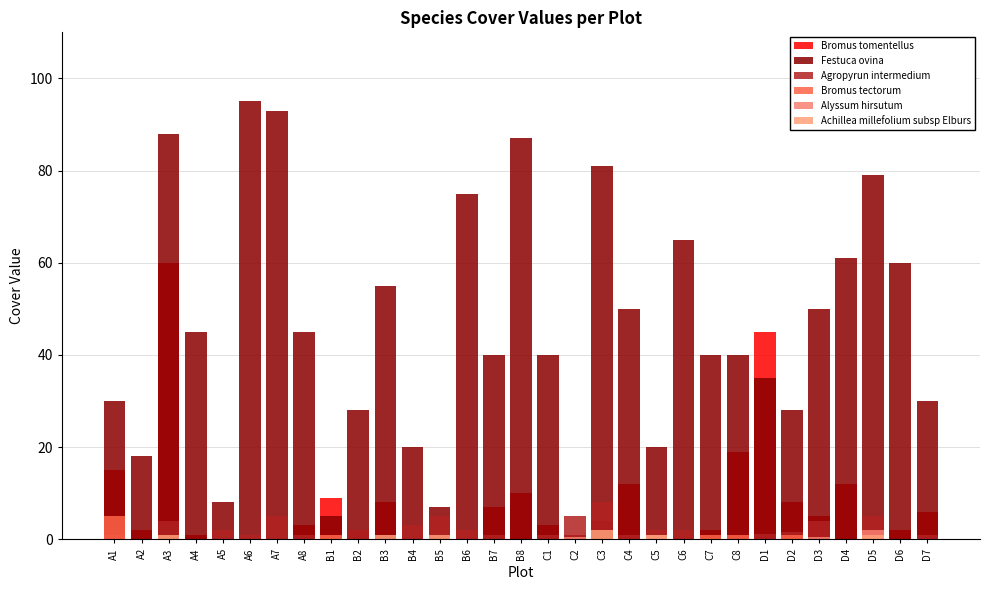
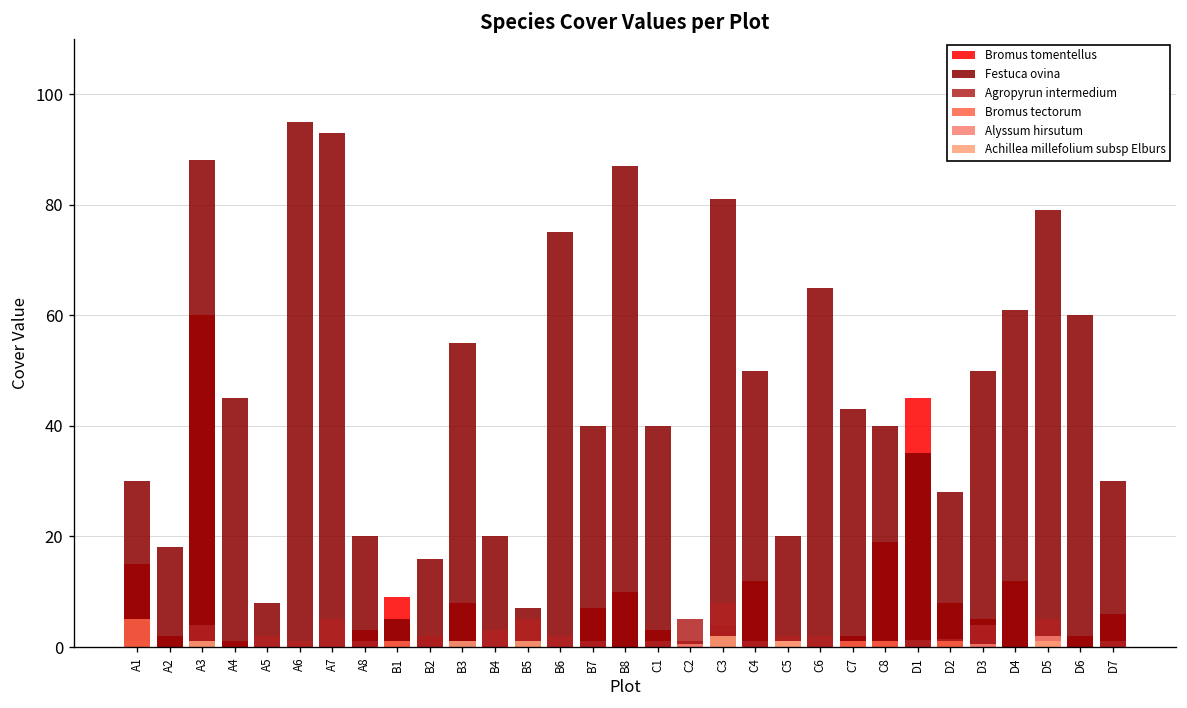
  {
    "Bromus tomentellus": {
      "A5": 0,
      "A6": 0,
      "A7": 0,
      "B1": 9,
      "B4": 0,
      "B6": 0,
      "C2": 0,
      "C5": 0,
      "C6": 0,
      "D1": 45
    },
    "Festuca ovina": {
      "A1": 30,
      "A2": 18,
      "A3": 88,
      "A4": 45,
      "A5": 8,
      "A6": 95,
      "A7": 93,
-     "A8": 45,
-     "B2": 28,
+     "A8": 20,
+     "B2": 16,
      "B3": 55,
      "B4": 20,
      "B5": 7,
      "B6": 75,
      "B7": 40,
      "B8": 87,
      "C1": 40,
      "C3": 81,
      "C4": 50,
      "C5": 20,
      "C6": 65,
-     "C7": 40,
+     "C7": 43,
      "C8": 40,
      "D2": 28,
      "D3": 50,
      "D4": 61,
      "D5": 79,
      "D6": 60,
      "D7": 30
    },
    "Agropyrun intermedium": {
      "A2": 0,
      "A4": 0,
      "B3": 0,
      "B8": 0,
      "C2": 5,
      "C8": 0,
      "D4": 0,
      "D6": 0
    }
  }
